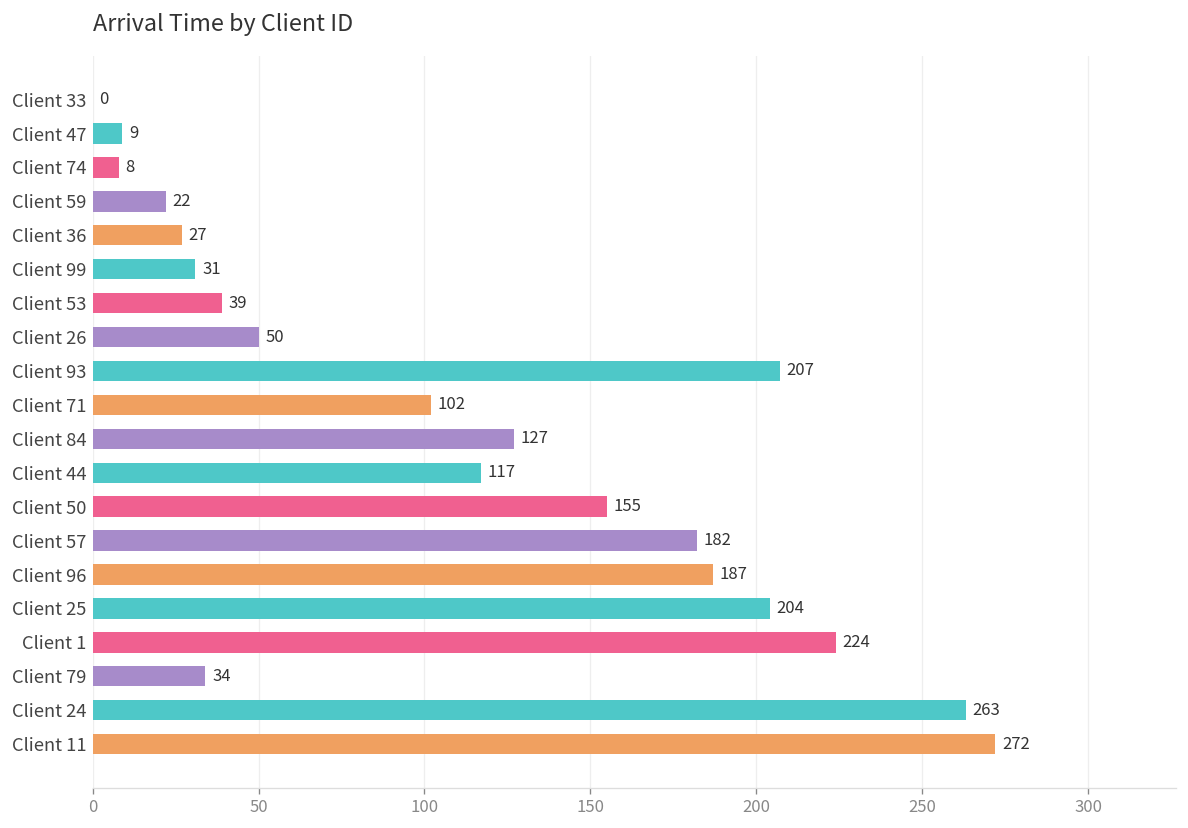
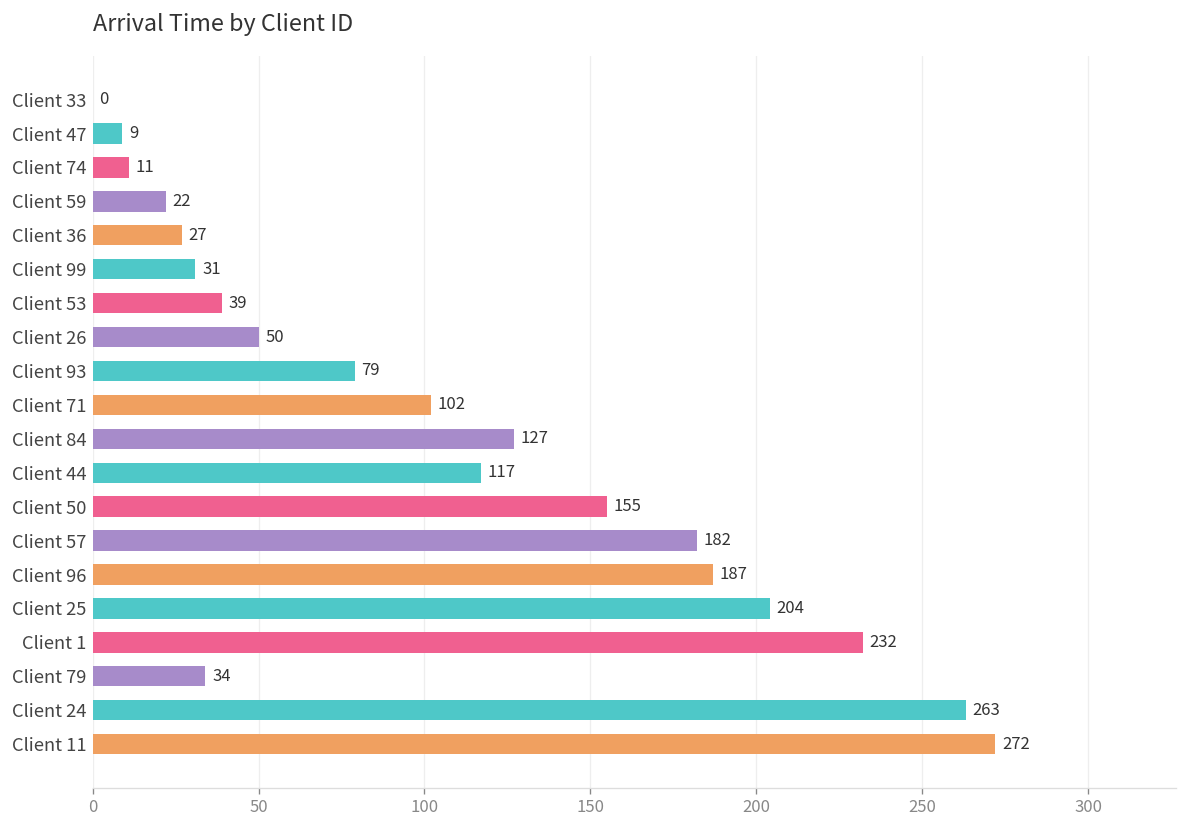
  {
    "Client 33": 0,
    "Client 47": 9,
-   "Client 74": 8,
+   "Client 74": 11,
    "Client 59": 22,
    "Client 36": 27,
    "Client 99": 31,
    "Client 53": 39,
    "Client 26": 50,
-   "Client 93": 207,
+   "Client 93": 79,
    "Client 71": 102,
    "Client 84": 127,
    "Client 44": 117,
    "Client 50": 155,
    "Client 57": 182,
    "Client 96": 187,
    "Client 25": 204,
-   "Client 1": 224,
+   "Client 1": 232,
    "Client 79": 34,
    "Client 24": 263,
    "Client 11": 272
  }
